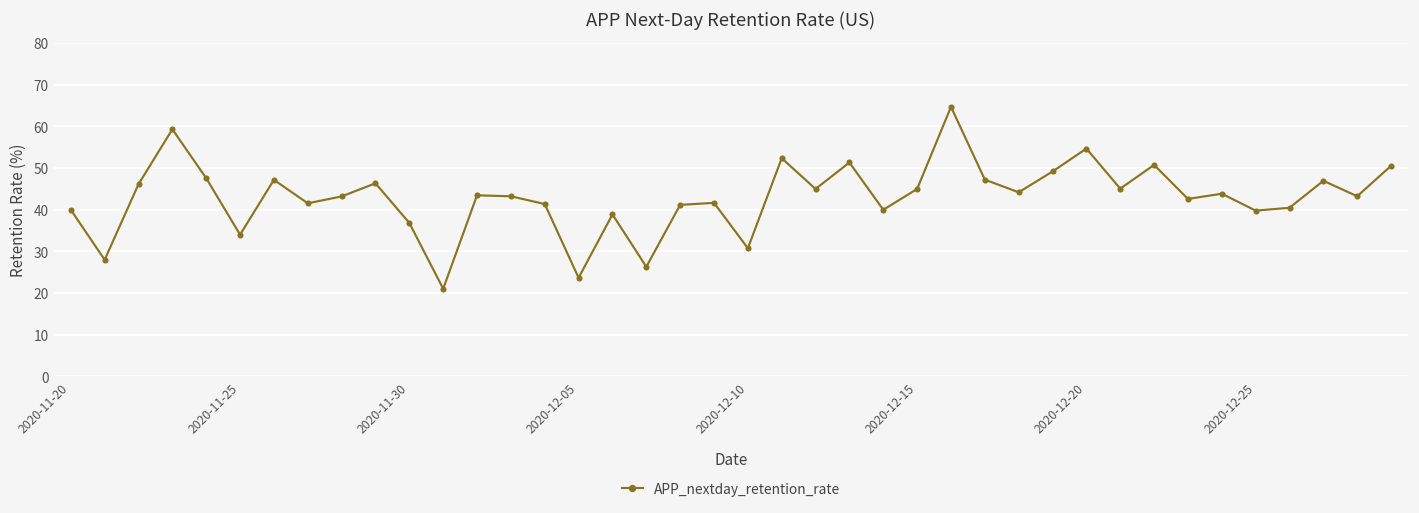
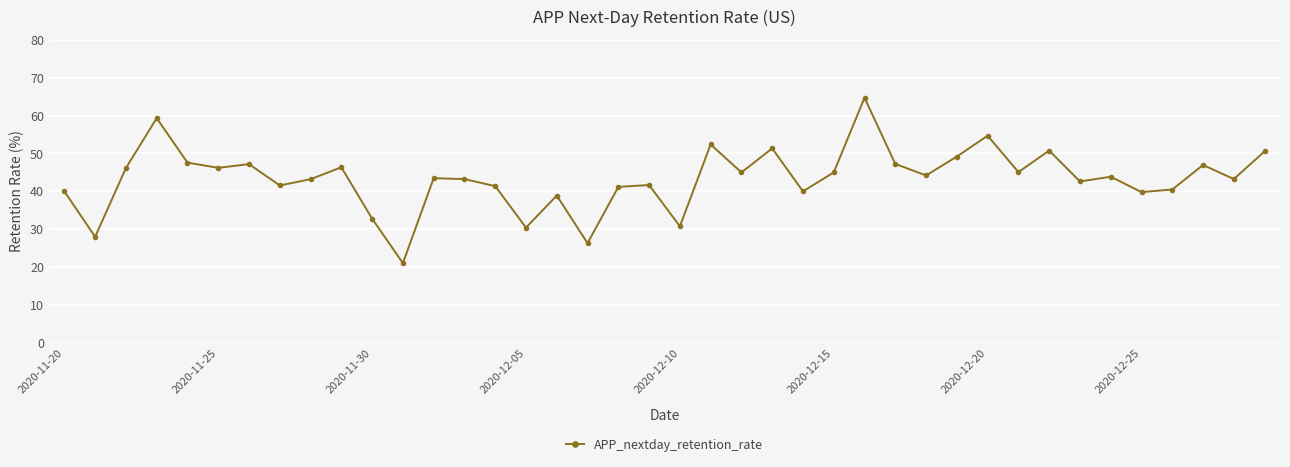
  {
    "2020-11-20": 40,
-   "2020-11-25": 34,
-   "2020-11-30": 37,
-   "2020-12-05": 24,
+   "2020-11-25": 46,
+   "2020-11-30": 33,
+   "2020-12-05": 30,
    "2020-12-10": 31,
    "2020-12-15": 45,
    "2020-12-20": 55,
    "2020-12-25": 40
  }
